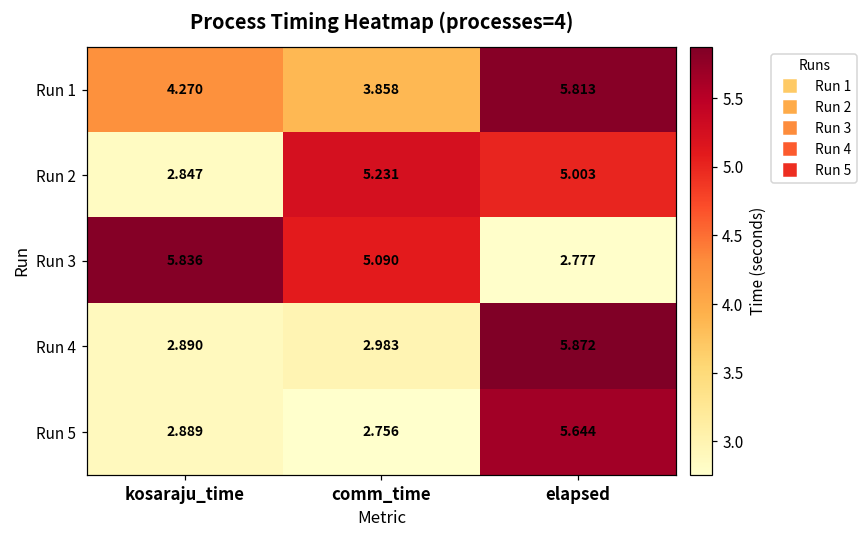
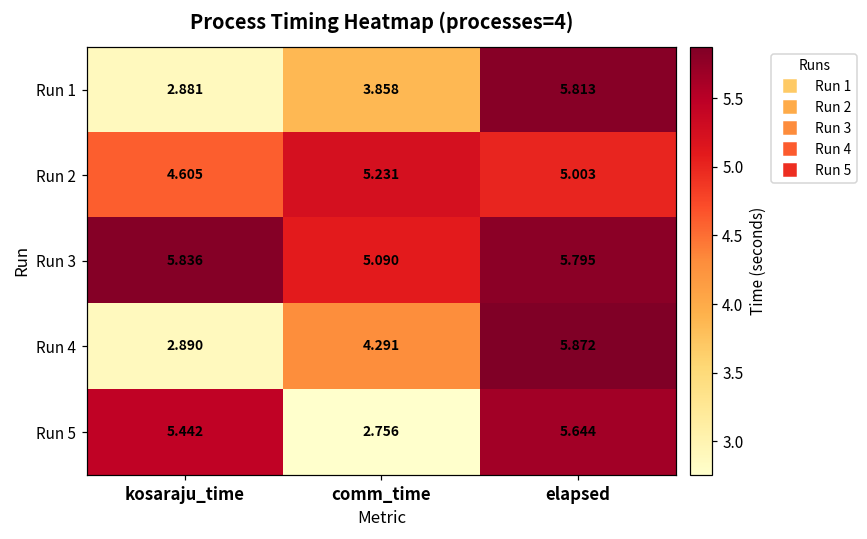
  {
    "Run 1": {
-     "kosaraju_time": 4.270,
+     "kosaraju_time": 2.881,
      "comm_time": 3.858,
      "elapsed": 5.813
    },
    "Run 2": {
-     "kosaraju_time": 2.847,
+     "kosaraju_time": 4.605,
      "comm_time": 5.231,
      "elapsed": 5.003
    },
    "Run 3": {
      "kosaraju_time": 5.836,
      "comm_time": 5.090,
-     "elapsed": 2.777
+     "elapsed": 5.795
    },
    "Run 4": {
      "kosaraju_time": 2.890,
-     "comm_time": 2.983,
+     "comm_time": 4.291,
      "elapsed": 5.872
    },
    "Run 5": {
-     "kosaraju_time": 2.889,
+     "kosaraju_time": 5.442,
      "comm_time": 2.756,
      "elapsed": 5.644
    }
  }
